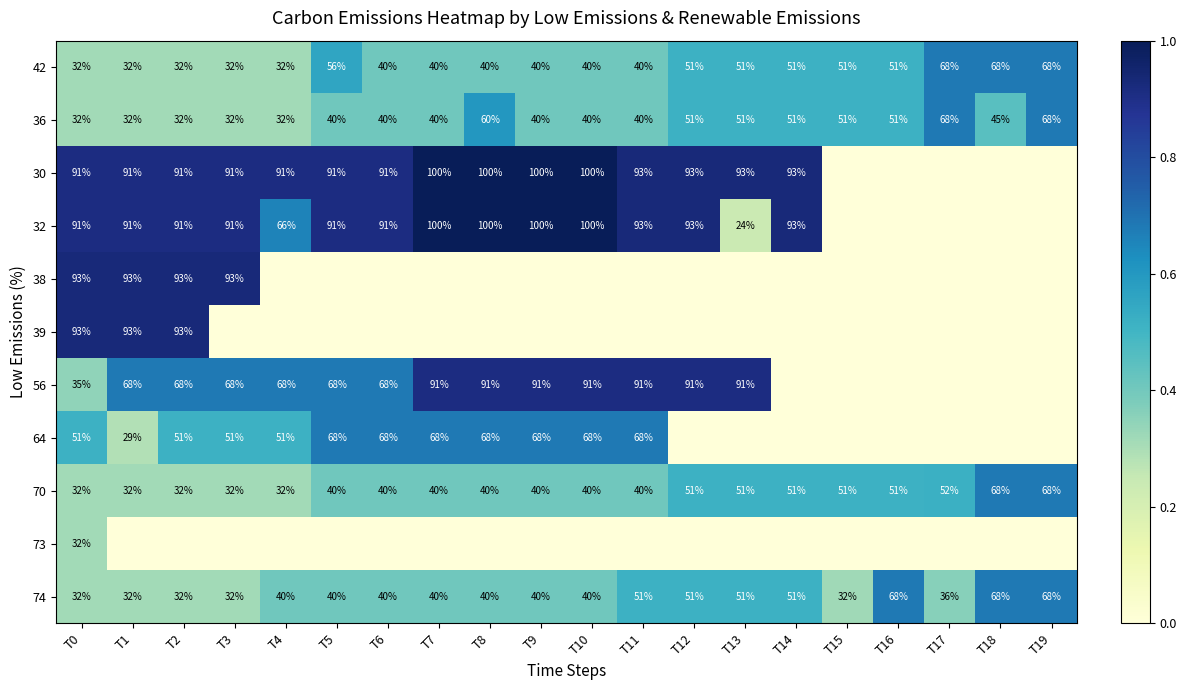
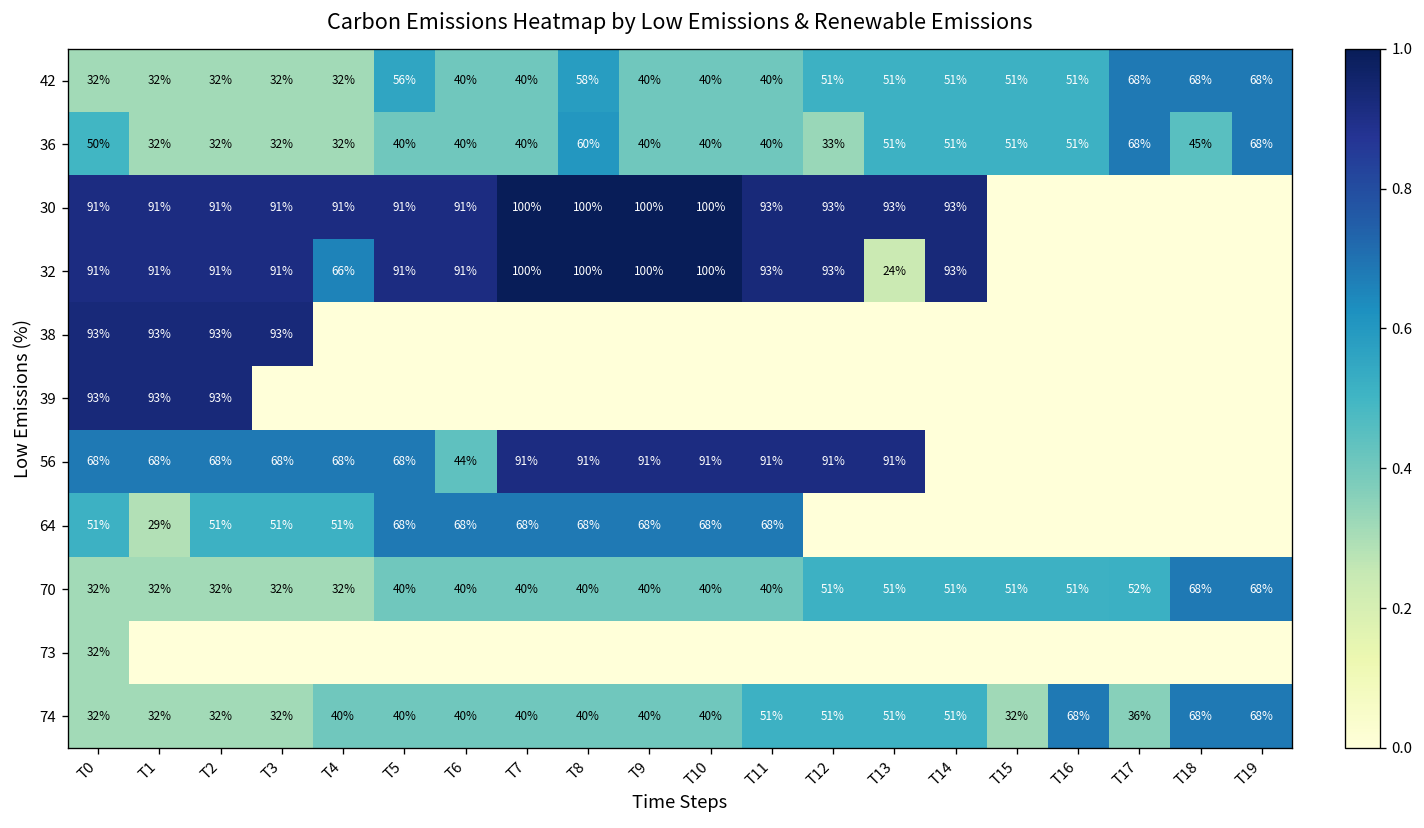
  {
    "42": {
      "T0": "32%",
      "T1": "32%",
      "T2": "32%",
      "T3": "32%",
      "T4": "32%",
      "T5": "56%",
      "T6": "40%",
      "T7": "40%",
-     "T8": "40%",
+     "T8": "58%",
      "T9": "40%",
      "T10": "40%",
      "T11": "40%",
      "T12": "51%",
      "T13": "51%",
      "T14": "51%",
      "T15": "51%",
      "T16": "51%",
      "T17": "68%",
      "T18": "68%",
      "T19": "68%"
    },
    "36": {
-     "T0": "32%",
+     "T0": "50%",
      "T1": "32%",
      "T2": "32%",
      "T3": "32%",
      "T4": "32%",
      "T5": "40%",
      "T6": "40%",
      "T7": "40%",
      "T8": "60%",
      "T9": "40%",
      "T10": "40%",
      "T11": "40%",
-     "T12": "51%",
+     "T12": "33%",
      "T13": "51%",
      "T14": "51%",
      "T15": "51%",
      "T16": "51%",
      "T17": "68%",
      "T18": "45%",
      "T19": "68%"
    },
    "30": {
      "T0": "91%",
      "T1": "91%",
      "T2": "91%",
      "T3": "91%",
      "T4": "91%",
      "T5": "91%",
      "T6": "91%",
      "T7": "100%",
      "T8": "100%",
      "T9": "100%",
      "T10": "100%",
      "T11": "93%",
      "T12": "93%",
      "T13": "93%",
      "T14": "93%"
    },
    "32": {
      "T0": "91%",
      "T1": "91%",
      "T2": "91%",
      "T3": "91%",
      "T4": "66%",
      "T5": "91%",
      "T6": "91%",
      "T7": "100%",
      "T8": "100%",
      "T9": "100%",
      "T10": "100%",
      "T11": "93%",
      "T12": "93%",
      "T13": "24%",
      "T14": "93%"
    },
    "38": {
      "T0": "93%",
      "T1": "93%",
      "T2": "93%",
      "T3": "93%"
    },
    "39": {
      "T0": "93%",
      "T1": "93%",
      "T2": "93%"
    },
    "56": {
-     "T0": "35%",
+     "T0": "68%",
      "T1": "68%",
      "T2": "68%",
      "T3": "68%",
      "T4": "68%",
      "T5": "68%",
-     "T6": "68%",
+     "T6": "44%",
      "T7": "91%",
      "T8": "91%",
      "T9": "91%",
      "T10": "91%",
      "T11": "91%",
      "T12": "91%",
      "T13": "91%"
    },
    "64": {
      "T0": "51%",
      "T1": "29%",
      "T2": "51%",
      "T3": "51%",
      "T4": "51%",
      "T5": "68%",
      "T6": "68%",
      "T7": "68%",
      "T8": "68%",
      "T9": "68%",
      "T10": "68%",
      "T11": "68%"
    },
    "70": {
      "T0": "32%",
      "T1": "32%",
      "T2": "32%",
      "T3": "32%",
      "T4": "32%",
      "T5": "40%",
      "T6": "40%",
      "T7": "40%",
      "T8": "40%",
      "T9": "40%",
      "T10": "40%",
      "T11": "40%",
      "T12": "51%",
      "T13": "51%",
      "T14": "51%",
      "T15": "51%",
      "T16": "51%",
      "T17": "52%",
      "T18": "68%",
      "T19": "68%"
    },
    "73": {
      "T0": "32%"
    },
    "74": {
      "T0": "32%",
      "T1": "32%",
      "T2": "32%",
      "T3": "32%",
      "T4": "40%",
      "T5": "40%",
      "T6": "40%",
      "T7": "40%",
      "T8": "40%",
      "T9": "40%",
      "T10": "40%",
      "T11": "51%",
      "T12": "51%",
      "T13": "51%",
      "T14": "51%",
      "T15": "32%",
      "T16": "68%",
      "T17": "36%",
      "T18": "68%",
      "T19": "68%"
    }
  }
